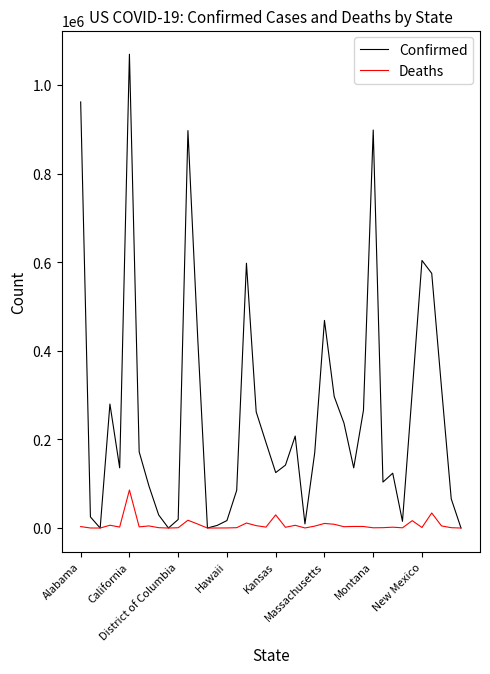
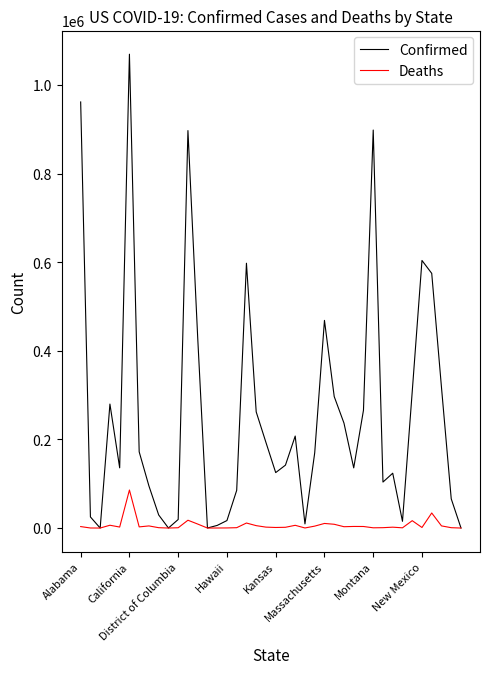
  {
    "Confirmed": {
      "Alabama": 960000,
      "California": 1070000,
      "District of Columbia": 20000,
      "Hawaii": 20000,
      "Kansas": 130000,
      "Massachusetts": 470000,
      "Montana": 900000,
      "New Mexico": 600000
    },
    "Deaths": {
      "Alabama": 0,
      "California": 90000,
      "District of Columbia": 0,
      "Hawaii": 0,
-     "Kansas": 30000,
+     "Kansas": 0,
      "Massachusetts": 10000,
      "Montana": 0,
      "New Mexico": 0
    }
  }
